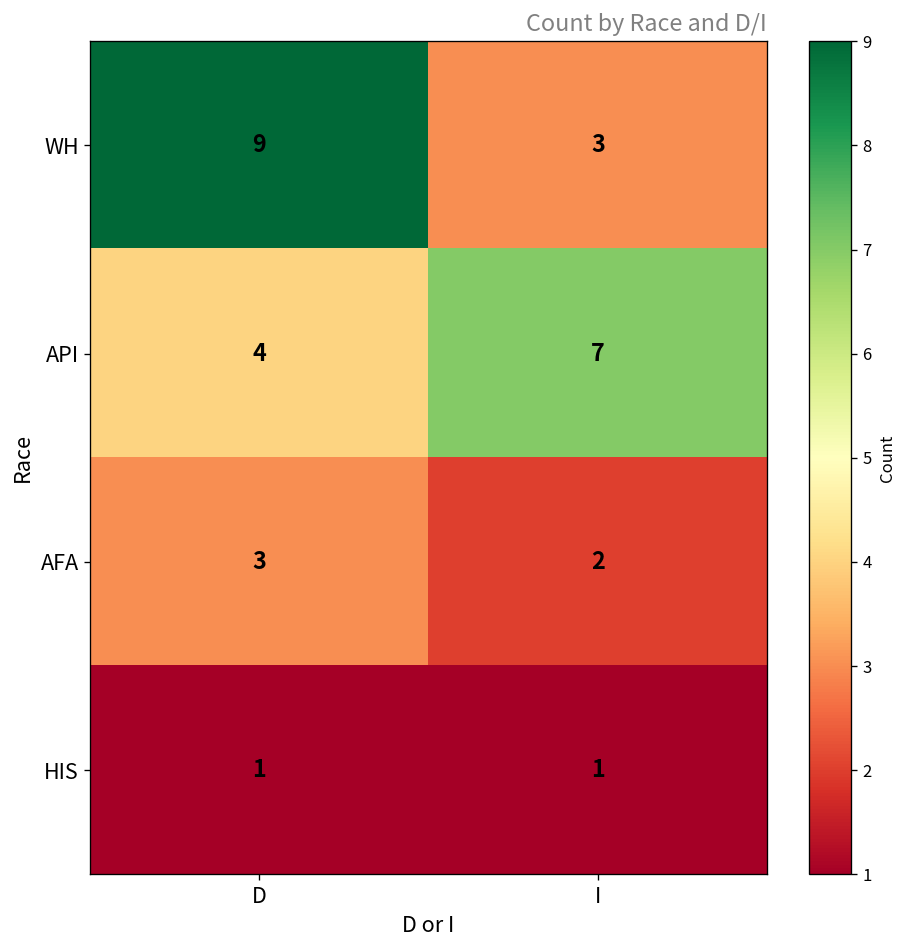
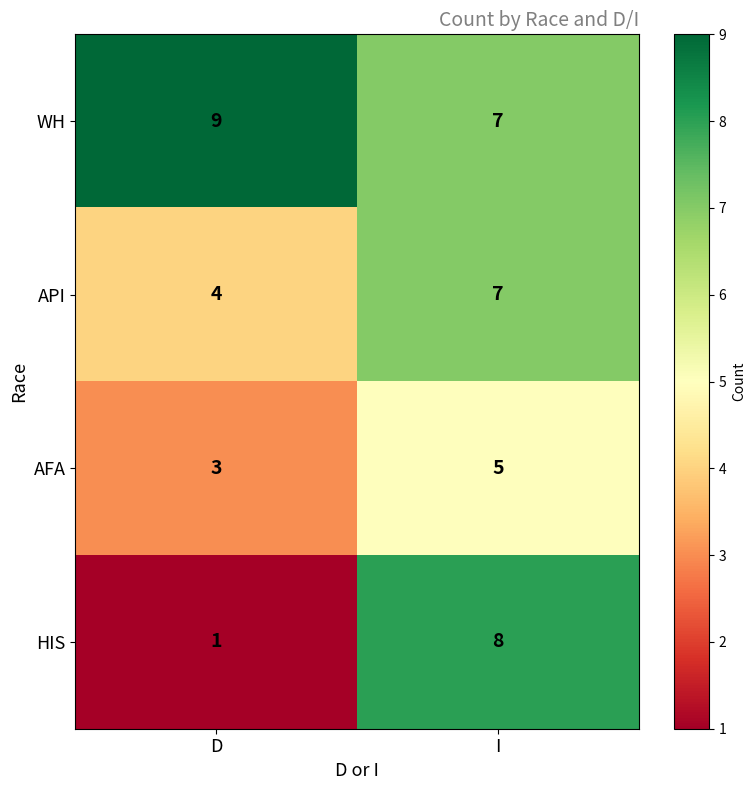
  {
    "WH": {
      "D": 9,
-     "I": 3
+     "I": 7
    },
    "API": {
      "D": 4,
      "I": 7
    },
    "AFA": {
      "D": 3,
-     "I": 2
+     "I": 5
    },
    "HIS": {
      "D": 1,
-     "I": 1
+     "I": 8
    }
  }
